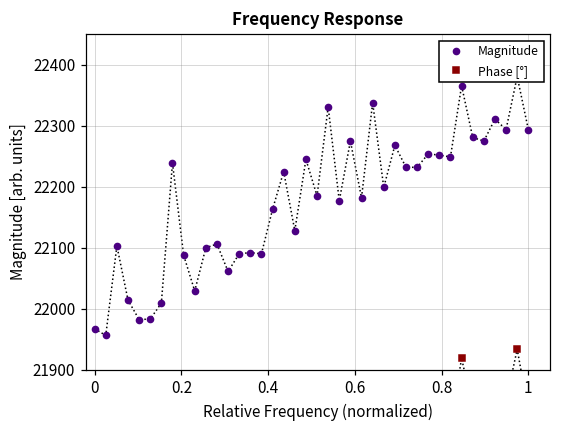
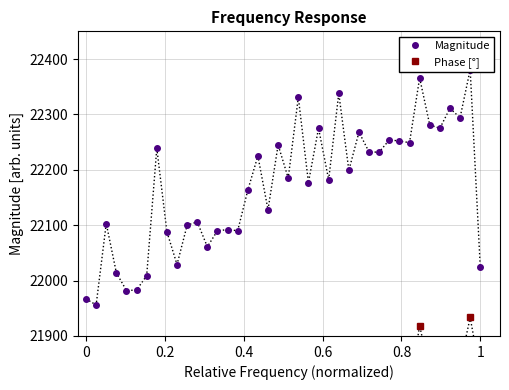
  {
    "Magnitude": {
      "0": 21970,
-     "1": 22290
+     "1": 22020
    }
  }
